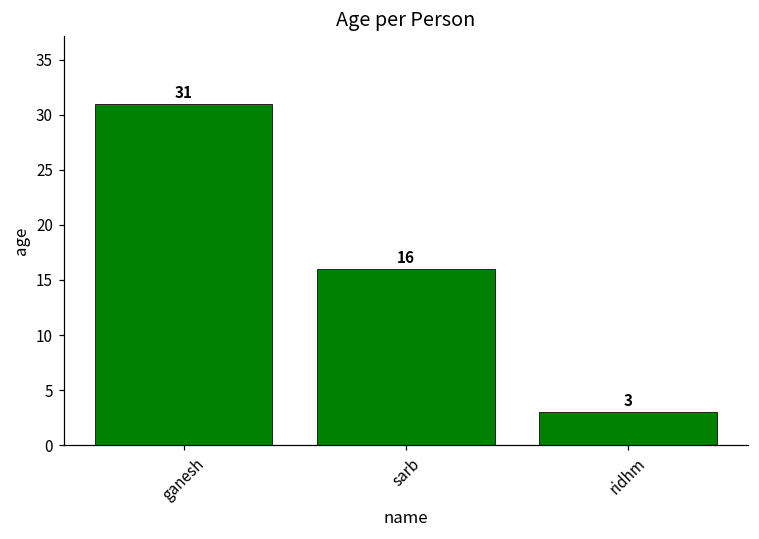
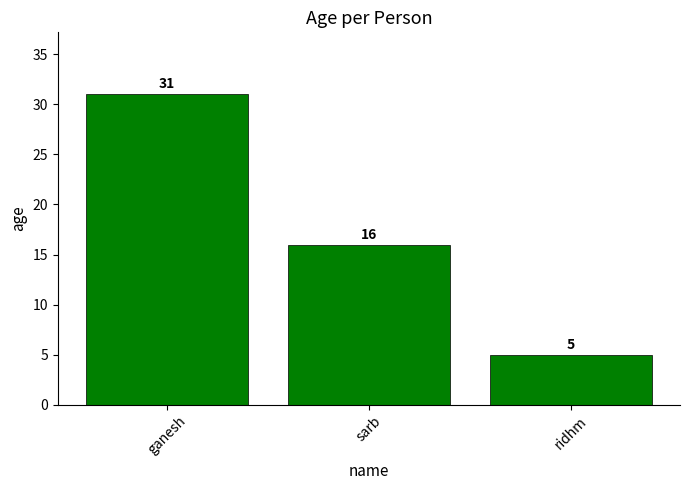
  {
    "ganesh": 31,
    "sarb": 16,
-   "ridhm": 3
+   "ridhm": 5
  }
